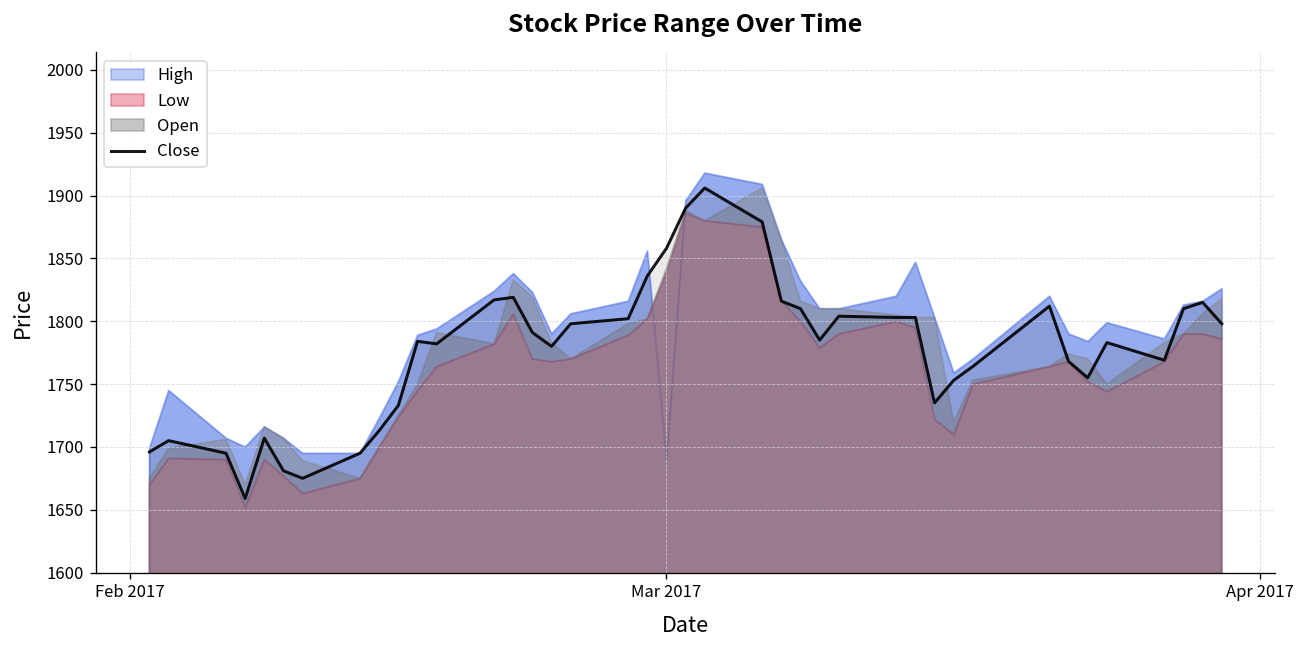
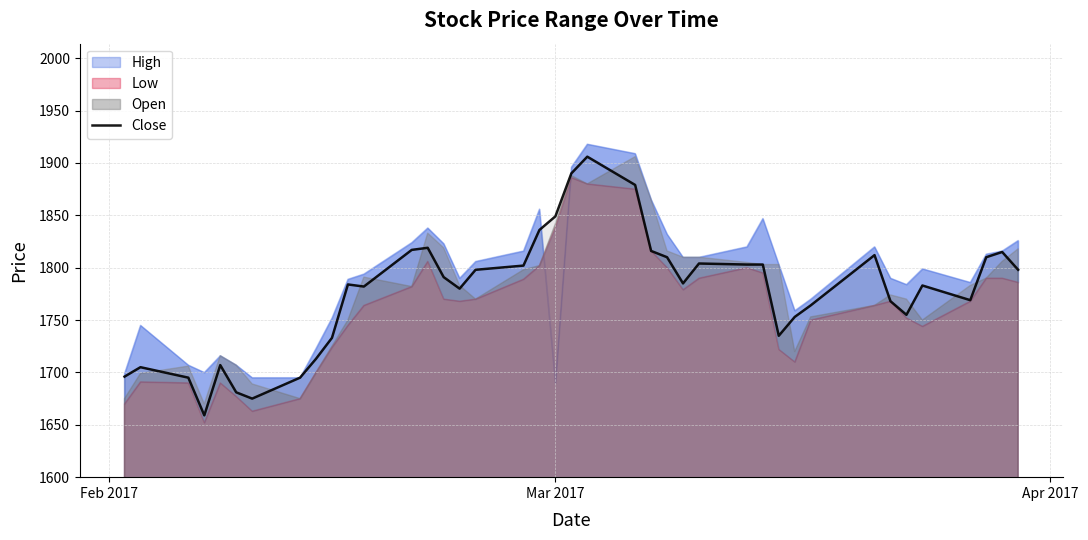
  {
    "Close": {
-     "Mar 2017": 1858
+     "Mar 2017": 1849
    },
    "Open": {
      "Mar 2017": 1842
    }
  }
